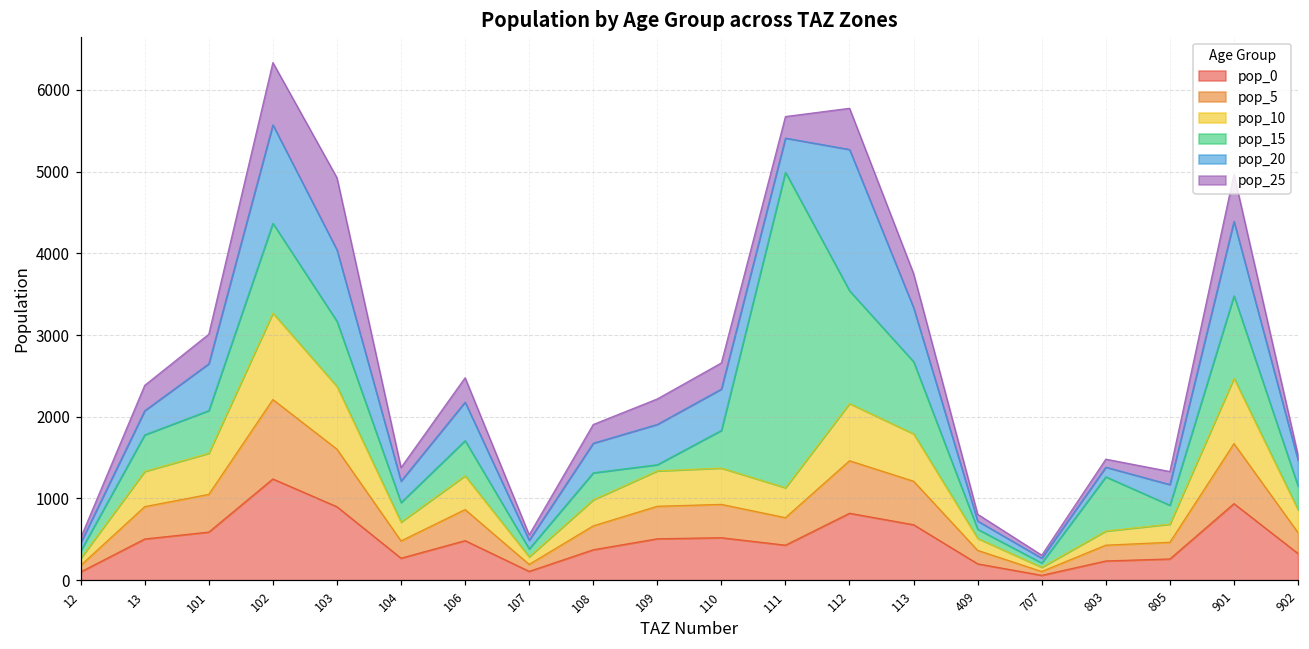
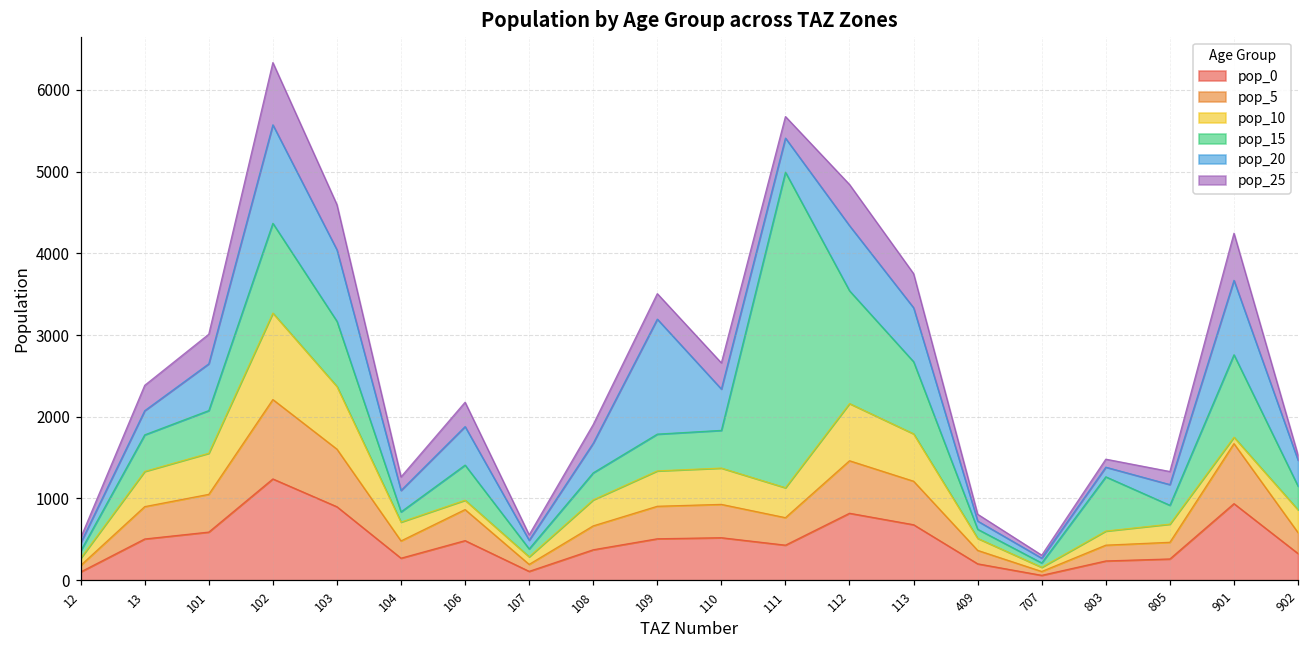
  {
    "pop_10": {
      "12": 100,
      "13": 400,
      "101": 500,
      "102": 1100,
      "103": 800,
      "104": 200,
-     "106": 400,
+     "106": 100,
      "107": 100,
      "108": 300,
      "109": 400,
      "110": 400,
      "111": 400,
      "112": 700,
      "113": 600,
      "409": 100,
      "707": 100,
      "803": 200,
      "805": 200,
-     "901": 800,
+     "901": 100,
      "902": 300
    },
    "pop_15": {
      "12": 100,
      "13": 400,
      "101": 500,
      "102": 1100,
      "103": 800,
-     "104": 200,
+     "104": 100,
      "106": 400,
      "107": 100,
      "108": 300,
-     "109": 100,
+     "109": 400,
      "110": 500,
      "111": 3900,
      "112": 1400,
      "113": 900,
      "409": 100,
      "707": 100,
      "803": 700,
      "805": 200,
      "901": 1000,
      "902": 300
    },
    "pop_20": {
      "12": 100,
      "13": 300,
      "101": 600,
      "102": 1200,
      "103": 900,
      "104": 300,
      "106": 500,
      "107": 100,
      "108": 400,
-     "109": 500,
+     "109": 1400,
      "110": 500,
      "111": 400,
-     "112": 1700,
+     "112": 800,
      "113": 700,
      "409": 100,
      "707": 100,
      "803": 100,
      "805": 300,
      "901": 900,
      "902": 300
    },
    "pop_25": {
      "12": 100,
      "13": 300,
      "101": 400,
      "102": 800,
-     "103": 900,
+     "103": 600,
      "104": 200,
      "106": 300,
      "107": 100,
      "108": 200,
      "109": 300,
      "110": 300,
      "111": 300,
      "112": 500,
      "113": 400,
      "409": 100,
      "707": 0,
      "803": 100,
      "805": 200,
      "902": 100
    }
  }
